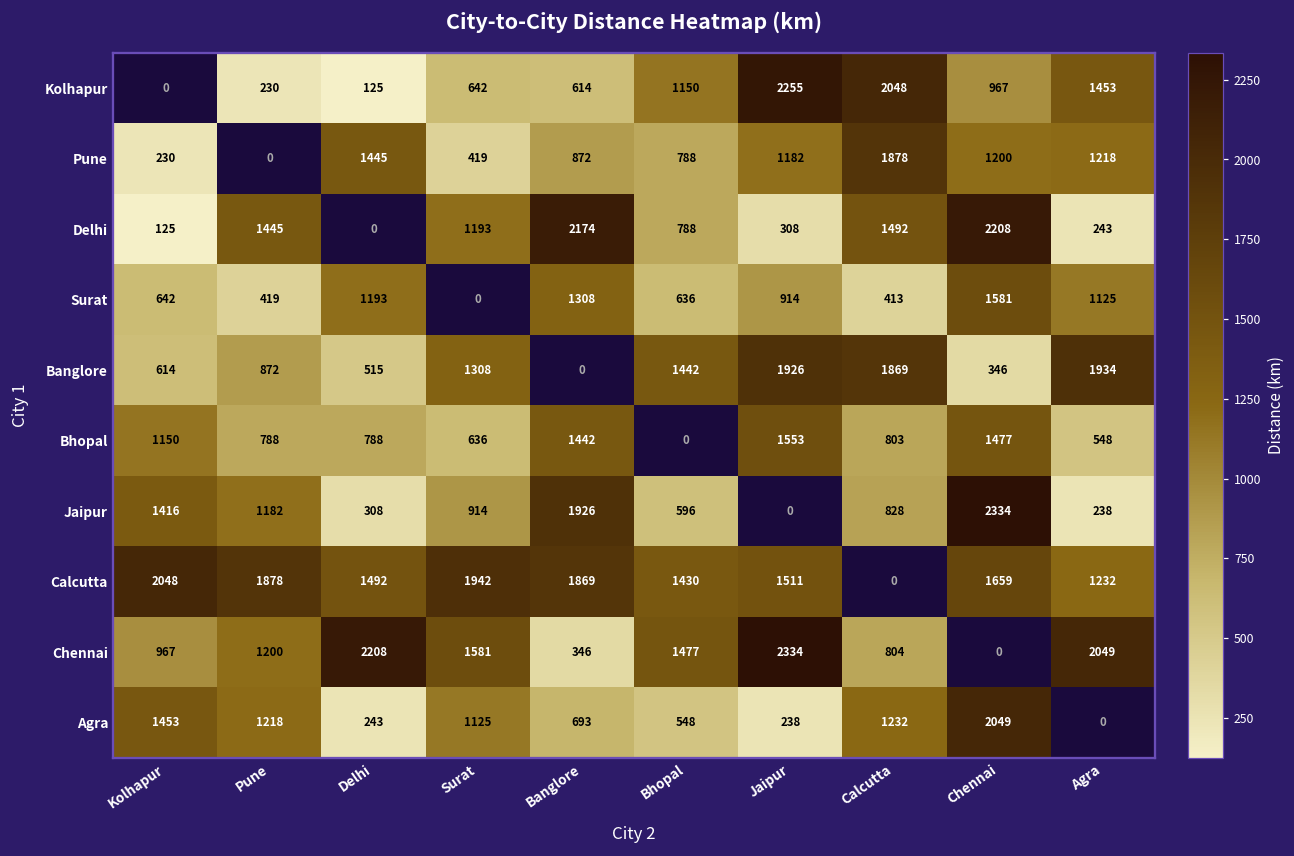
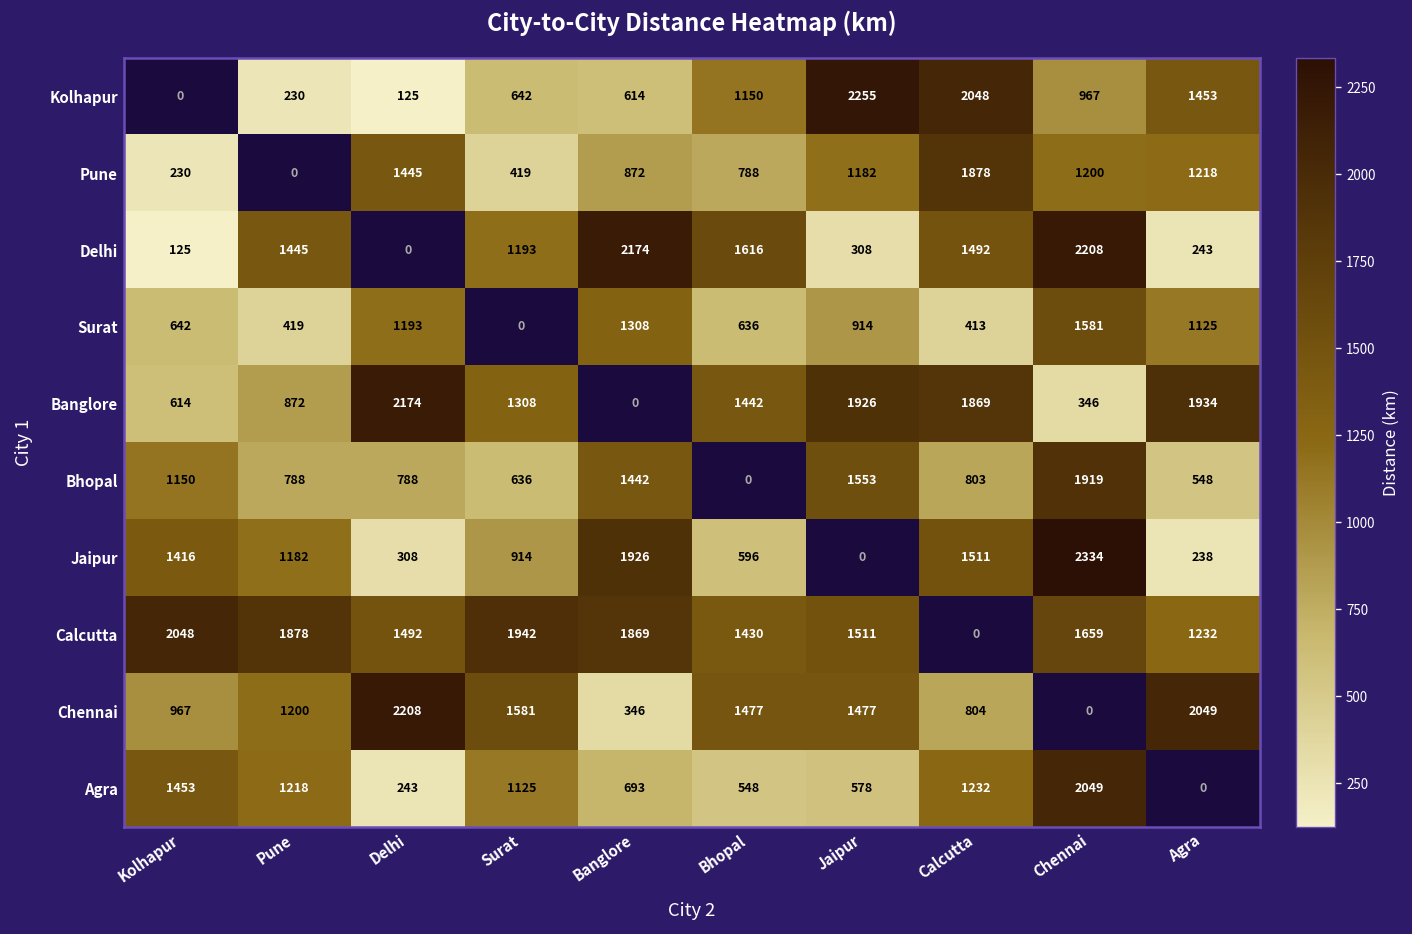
  {
    "Kolhapur": {
      "Pune": 230,
      "Delhi": 125,
      "Surat": 642,
      "Banglore": 614,
      "Bhopal": 1150,
      "Jaipur": 2255,
      "Calcutta": 2048,
      "Chennai": 967,
      "Agra": 1453
    },
    "Pune": {
      "Kolhapur": 230,
      "Delhi": 1445,
      "Surat": 419,
      "Banglore": 872,
      "Bhopal": 788,
      "Jaipur": 1182,
      "Calcutta": 1878,
      "Chennai": 1200,
      "Agra": 1218
    },
    "Delhi": {
      "Kolhapur": 125,
      "Pune": 1445,
      "Surat": 1193,
      "Banglore": 2174,
-     "Bhopal": 788,
+     "Bhopal": 1616,
      "Jaipur": 308,
      "Calcutta": 1492,
      "Chennai": 2208,
      "Agra": 243
    },
    "Surat": {
      "Kolhapur": 642,
      "Pune": 419,
      "Delhi": 1193,
      "Banglore": 1308,
      "Bhopal": 636,
      "Jaipur": 914,
      "Calcutta": 413,
      "Chennai": 1581,
      "Agra": 1125
    },
    "Banglore": {
      "Kolhapur": 614,
      "Pune": 872,
-     "Delhi": 515,
+     "Delhi": 2174,
      "Surat": 1308,
      "Bhopal": 1442,
      "Jaipur": 1926,
      "Calcutta": 1869,
      "Chennai": 346,
      "Agra": 1934
    },
    "Bhopal": {
      "Kolhapur": 1150,
      "Pune": 788,
      "Delhi": 788,
      "Surat": 636,
      "Banglore": 1442,
      "Jaipur": 1553,
      "Calcutta": 803,
-     "Chennai": 1477,
+     "Chennai": 1919,
      "Agra": 548
    },
    "Jaipur": {
      "Kolhapur": 1416,
      "Pune": 1182,
      "Delhi": 308,
      "Surat": 914,
      "Banglore": 1926,
      "Bhopal": 596,
-     "Calcutta": 828,
+     "Calcutta": 1511,
      "Chennai": 2334,
      "Agra": 238
    },
    "Calcutta": {
      "Kolhapur": 2048,
      "Pune": 1878,
      "Delhi": 1492,
      "Surat": 1942,
      "Banglore": 1869,
      "Bhopal": 1430,
      "Jaipur": 1511,
      "Chennai": 1659,
      "Agra": 1232
    },
    "Chennai": {
      "Kolhapur": 967,
      "Pune": 1200,
      "Delhi": 2208,
      "Surat": 1581,
      "Banglore": 346,
      "Bhopal": 1477,
-     "Jaipur": 2334,
+     "Jaipur": 1477,
      "Calcutta": 804,
      "Agra": 2049
    },
    "Agra": {
      "Kolhapur": 1453,
      "Pune": 1218,
      "Delhi": 243,
      "Surat": 1125,
      "Banglore": 693,
      "Bhopal": 548,
-     "Jaipur": 238,
+     "Jaipur": 578,
      "Calcutta": 1232,
      "Chennai": 2049
    }
  }
